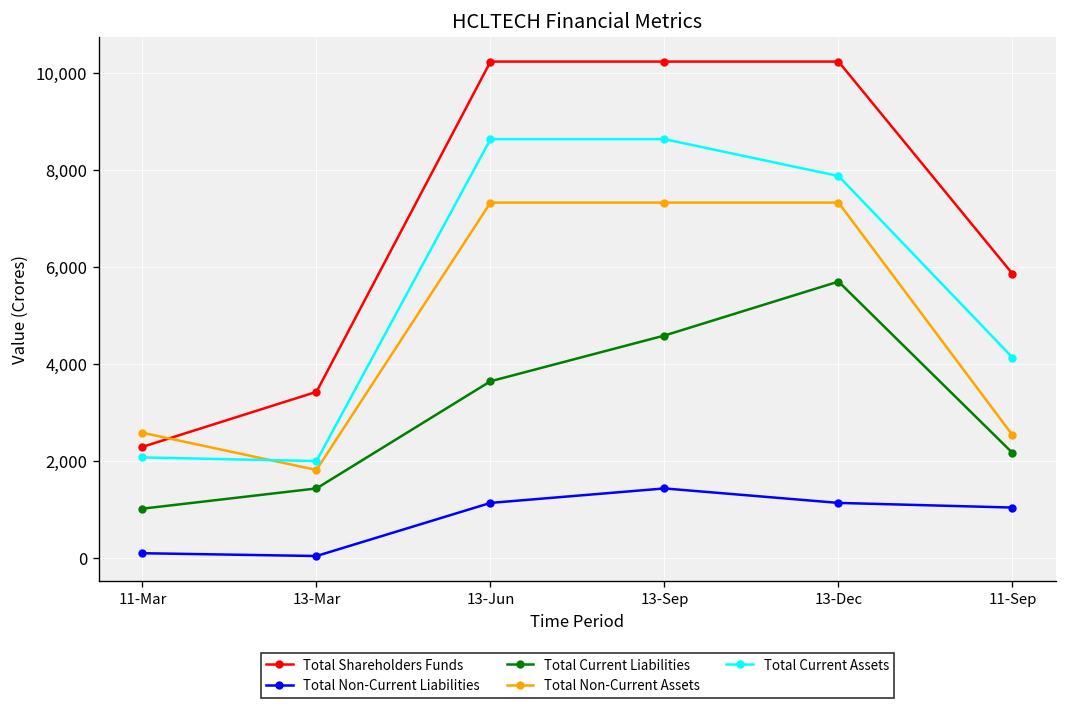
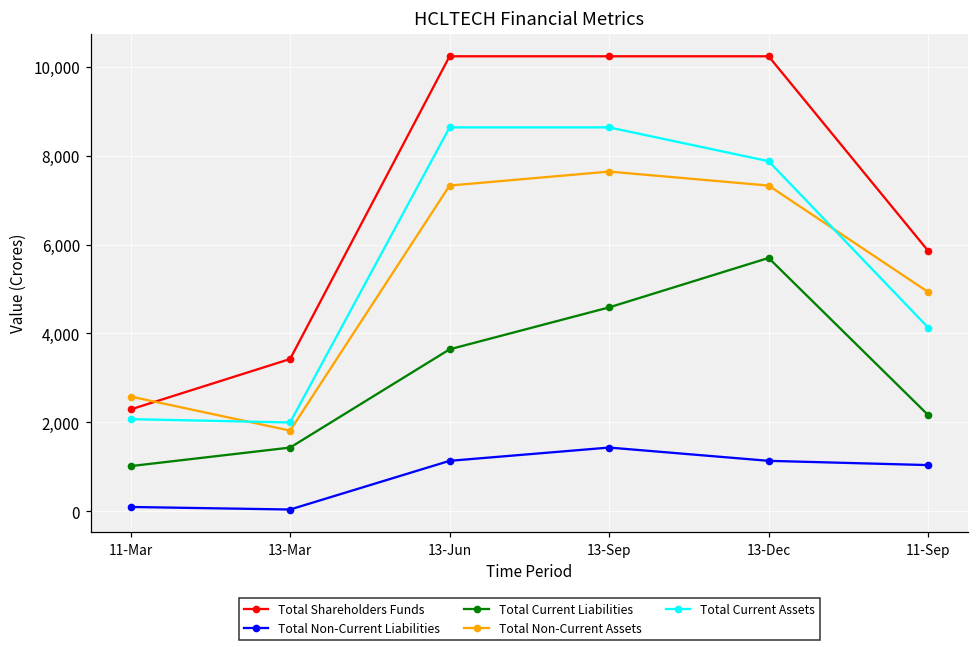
  {
    "Total Shareholders Funds": {
      "11-Mar": "2,300",
      "13-Mar": "3,400",
      "13-Jun": "10,200",
      "13-Sep": "10,200",
      "13-Dec": "10,200",
      "11-Sep": "5,900"
    },
    "Total Non-Current Liabilities": {
      "11-Mar": "100",
      "13-Mar": "0",
      "13-Jun": "1,100",
      "13-Sep": "1,400",
      "13-Dec": "1,100",
      "11-Sep": "1,000"
    },
    "Total Current Liabilities": {
      "11-Mar": "1,000",
      "13-Mar": "1,400",
      "13-Jun": "3,600",
      "13-Sep": "4,600",
      "13-Dec": "5,700",
      "11-Sep": "2,200"
    },
    "Total Non-Current Assets": {
      "11-Mar": "2,600",
      "13-Mar": "1,800",
      "13-Jun": "7,300",
-     "13-Sep": "7,300",
+     "13-Sep": "7,600",
      "13-Dec": "7,300",
-     "11-Sep": "2,500"
+     "11-Sep": "4,900"
    },
    "Total Current Assets": {
      "11-Mar": "2,100",
      "13-Mar": "2,000",
      "13-Jun": "8,600",
      "13-Sep": "8,600",
      "13-Dec": "7,900",
      "11-Sep": "4,100"
    }
  }
